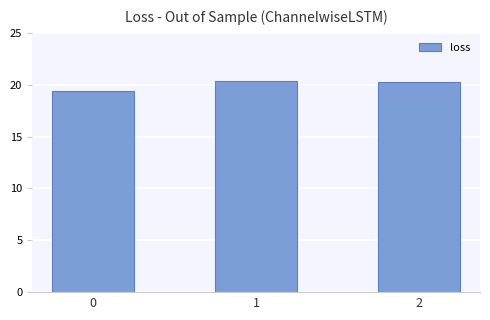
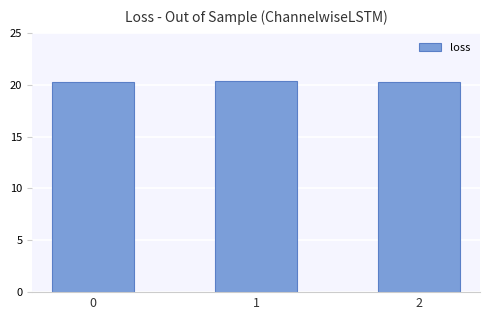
  {
-   "0": 19.4,
+   "0": 20.2,
    "1": 20.3,
    "2": 20.3
  }
